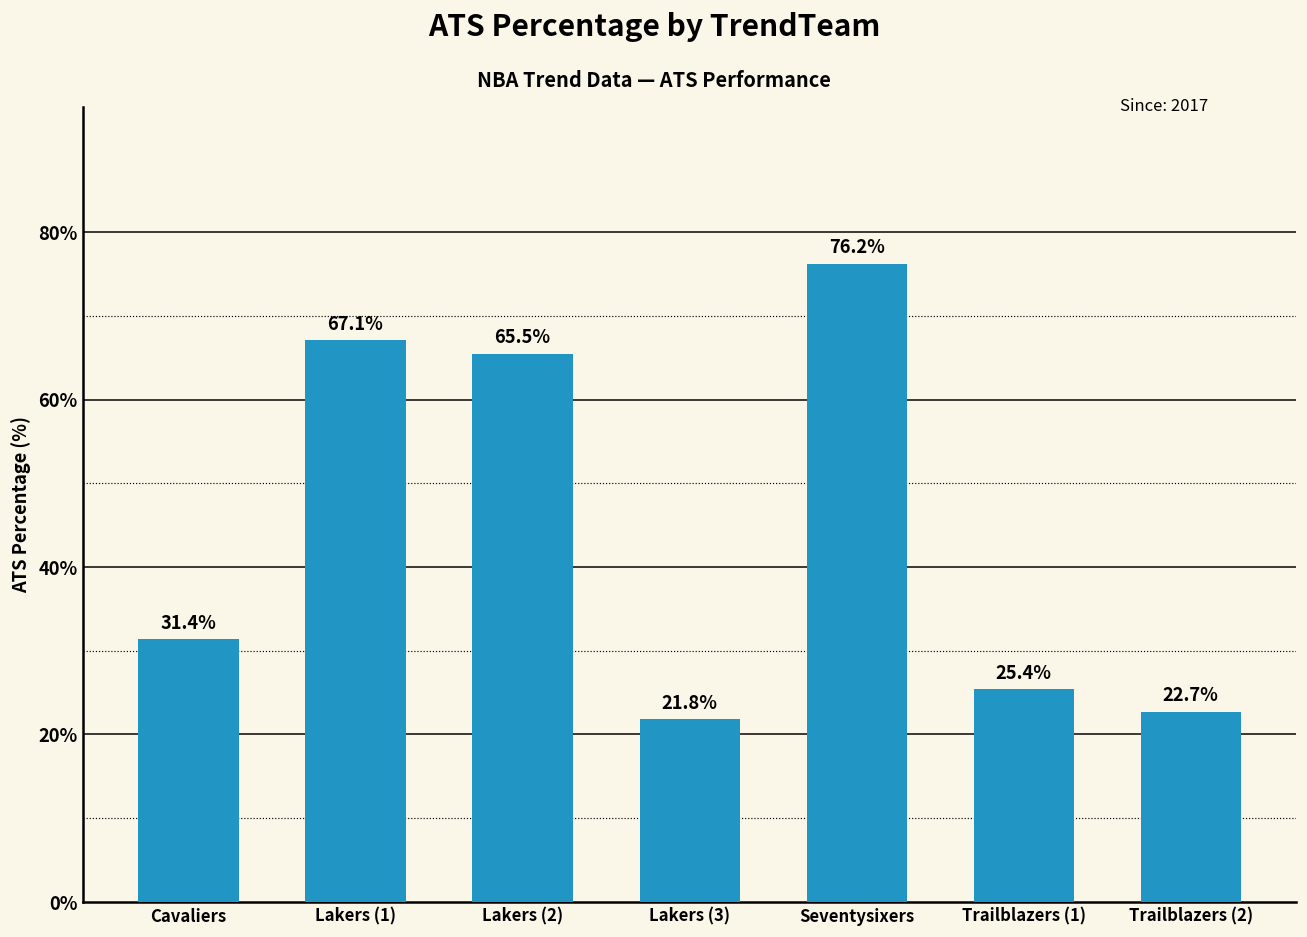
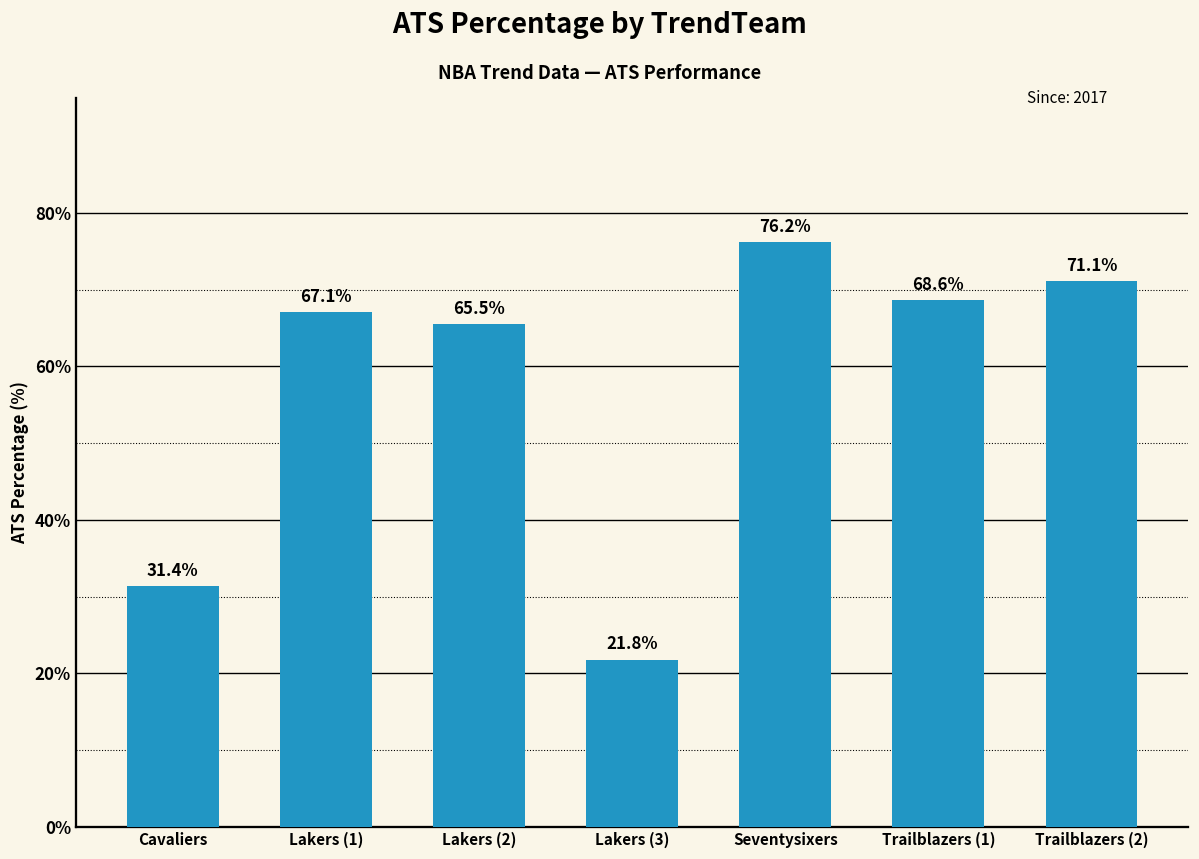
  {
    "Cavaliers": "31.4%",
    "Lakers (1)": "67.1%",
    "Lakers (2)": "65.5%",
    "Lakers (3)": "21.8%",
    "Seventysixers": "76.2%",
-   "Trailblazers (1)": "25.4%",
-   "Trailblazers (2)": "22.7%"
+   "Trailblazers (1)": "68.6%",
+   "Trailblazers (2)": "71.1%"
  }
